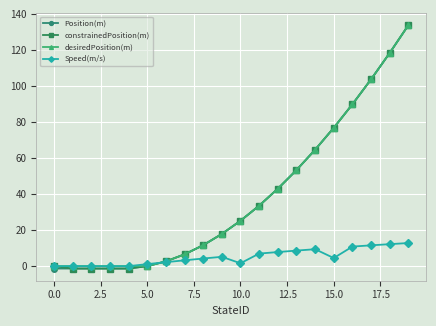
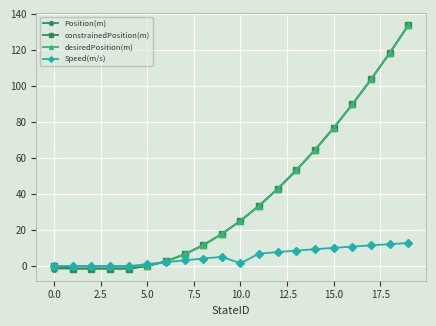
  {
    "Speed(m/s)": {
      "10.0": 2,
-     "15.0": 5
+     "15.0": 10
    }
  }
